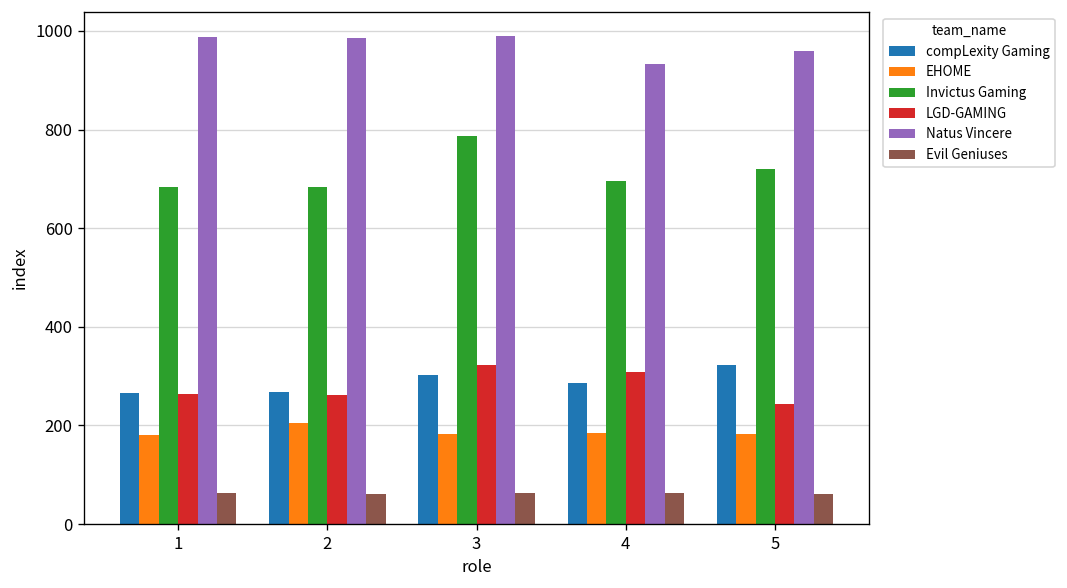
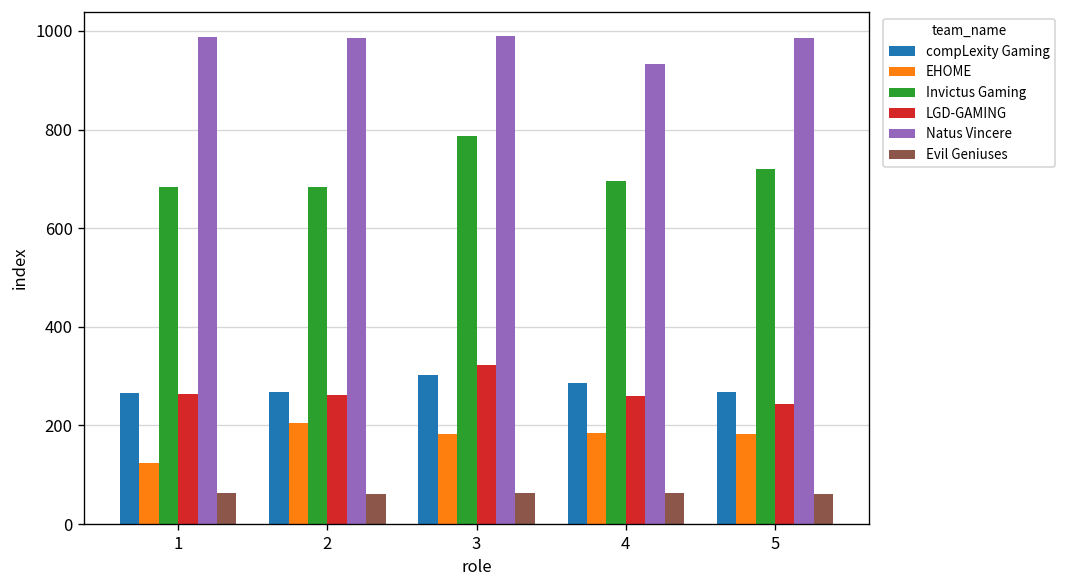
  {
    "compLexity Gaming": {
      "1": 270,
      "2": 270,
      "3": 300,
      "4": 290,
-     "5": 320
+     "5": 270
    },
    "EHOME": {
-     "1": 180,
+     "1": 120,
      "2": 210,
      "3": 180,
      "4": 180,
      "5": 180
    },
    "Invictus Gaming": {
      "1": 680,
      "2": 680,
      "3": 790,
      "4": 700,
      "5": 720
    },
    "LGD-GAMING": {
      "1": 260,
      "2": 260,
      "3": 320,
-     "4": 310,
+     "4": 260,
      "5": 240
    },
    "Natus Vincere": {
      "1": 990,
      "2": 990,
      "3": 990,
      "4": 930,
-     "5": 960
+     "5": 990
    },
    "Evil Geniuses": {
      "1": 60,
      "2": 60,
      "3": 60,
      "4": 60,
      "5": 60
    }
  }
